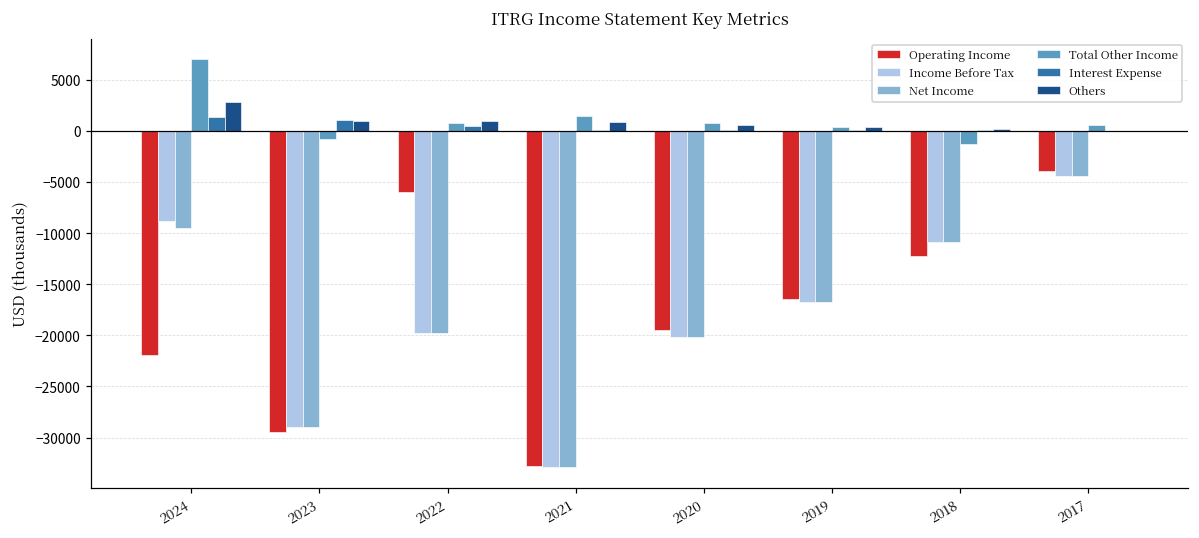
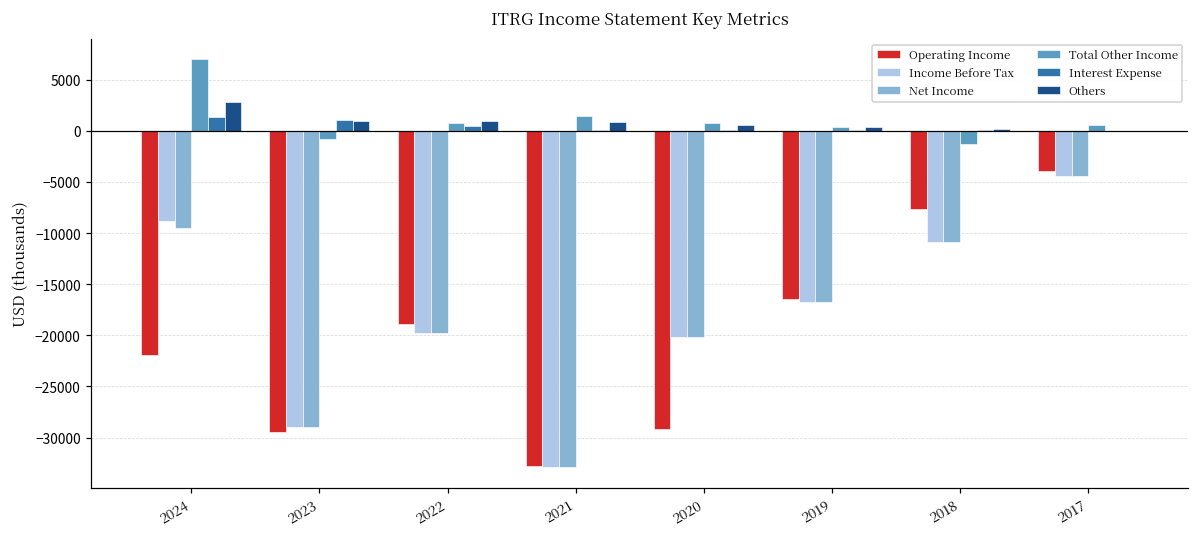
  {
    "Operating Income": {
      "2024": -22000,
      "2023": -30000,
-     "2022": -6000,
+     "2022": -19000,
      "2021": -33000,
-     "2020": -20000,
+     "2020": -29000,
      "2019": -16000,
-     "2018": -12000,
+     "2018": -8000,
      "2017": -4000
    }
  }
